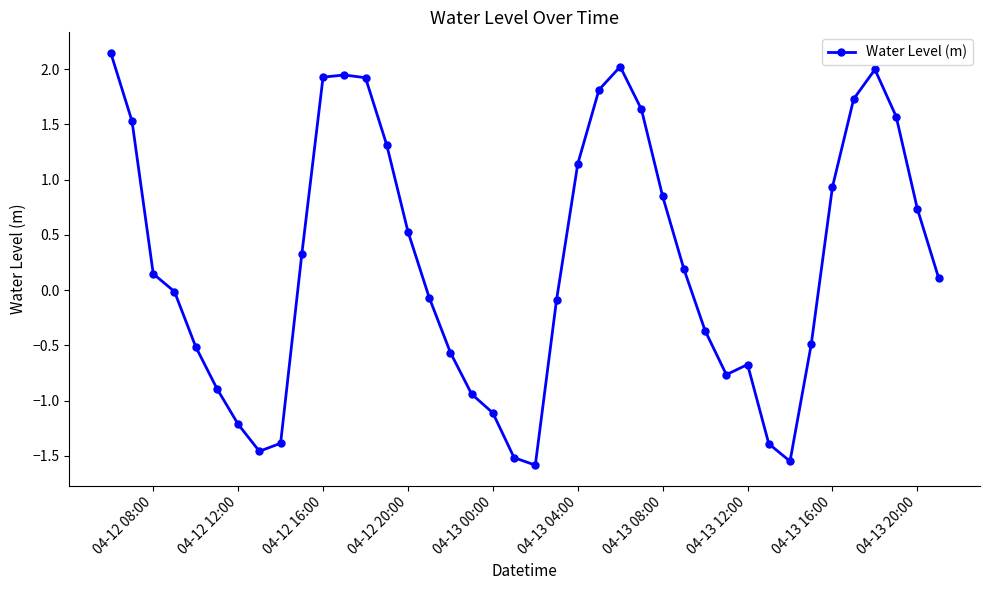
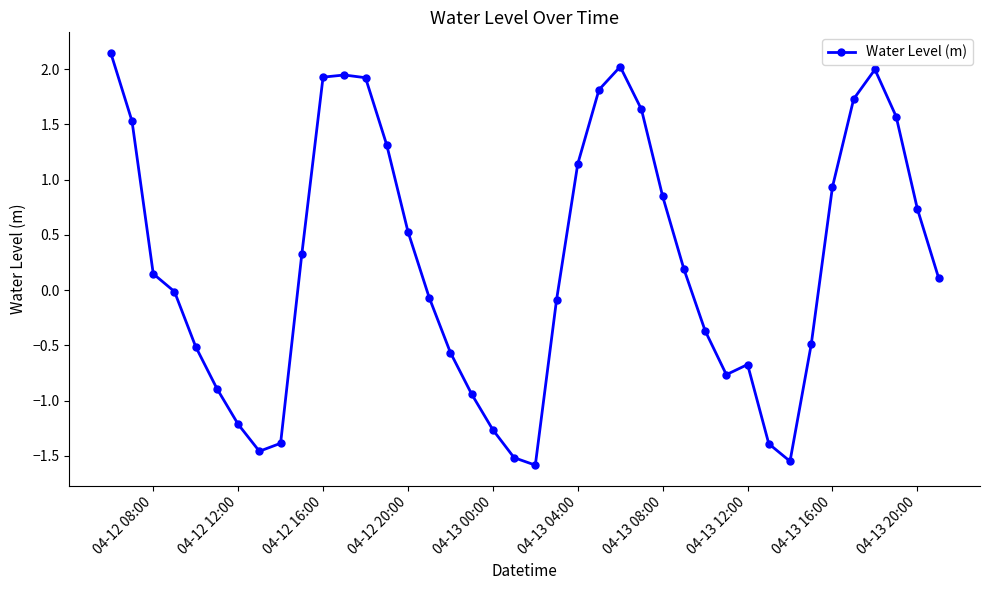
  {
    "04-12 08:00": 0.15,
    "04-12 12:00": -1.21,
    "04-12 16:00": 1.93,
    "04-12 20:00": 0.53,
-   "04-13 00:00": -1.11,
+   "04-13 00:00": -1.26,
    "04-13 04:00": 1.14,
    "04-13 08:00": 0.85,
    "04-13 12:00": -0.67,
    "04-13 16:00": 0.93,
    "04-13 20:00": 0.73
  }
